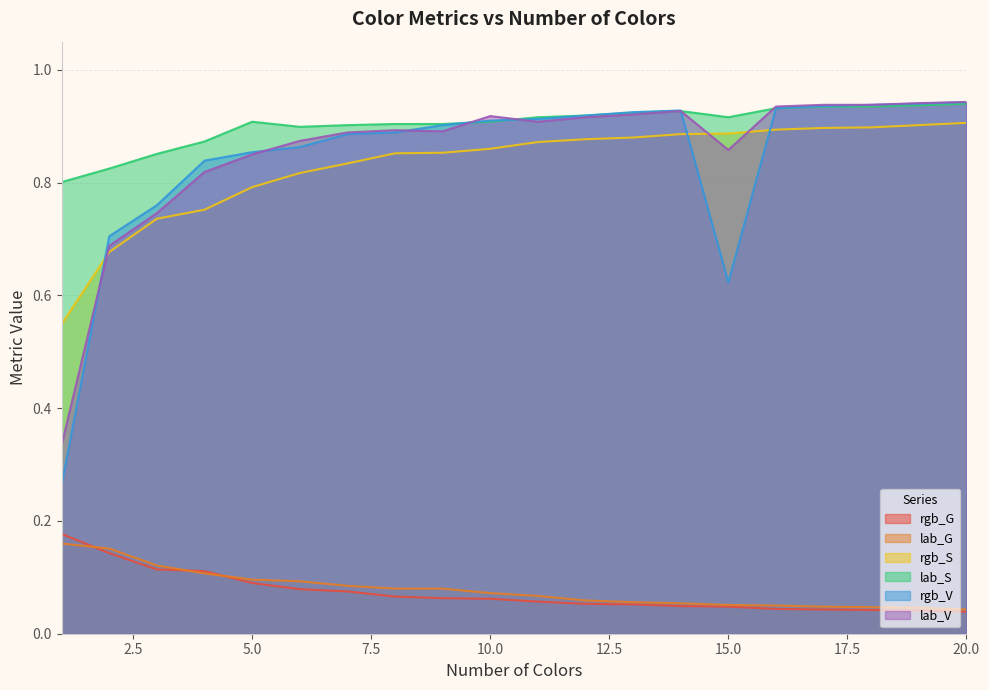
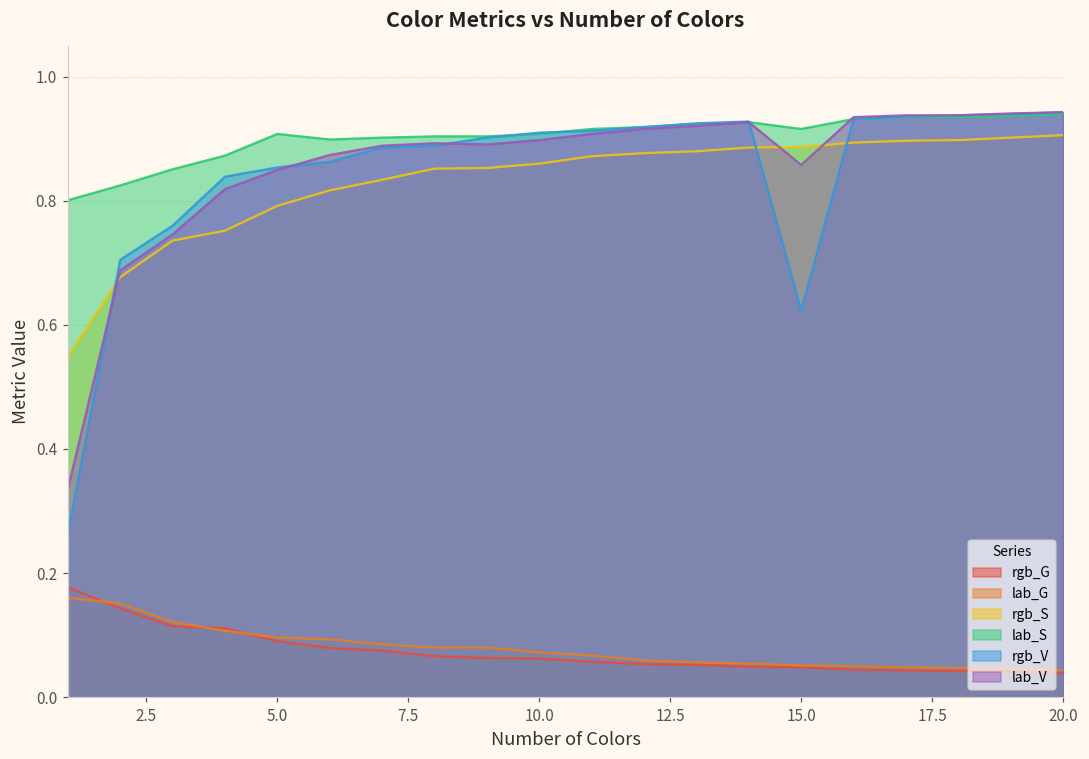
  {
    "lab_S": {
      "5.0": 0.91,
      "15.0": 0.92
    },
    "rgb_V": {
      "15.0": 0.62
    },
    "lab_V": {
-     "10.0": 0.92,
+     "10.0": 0.90,
      "15.0": 0.86
    }
  }
